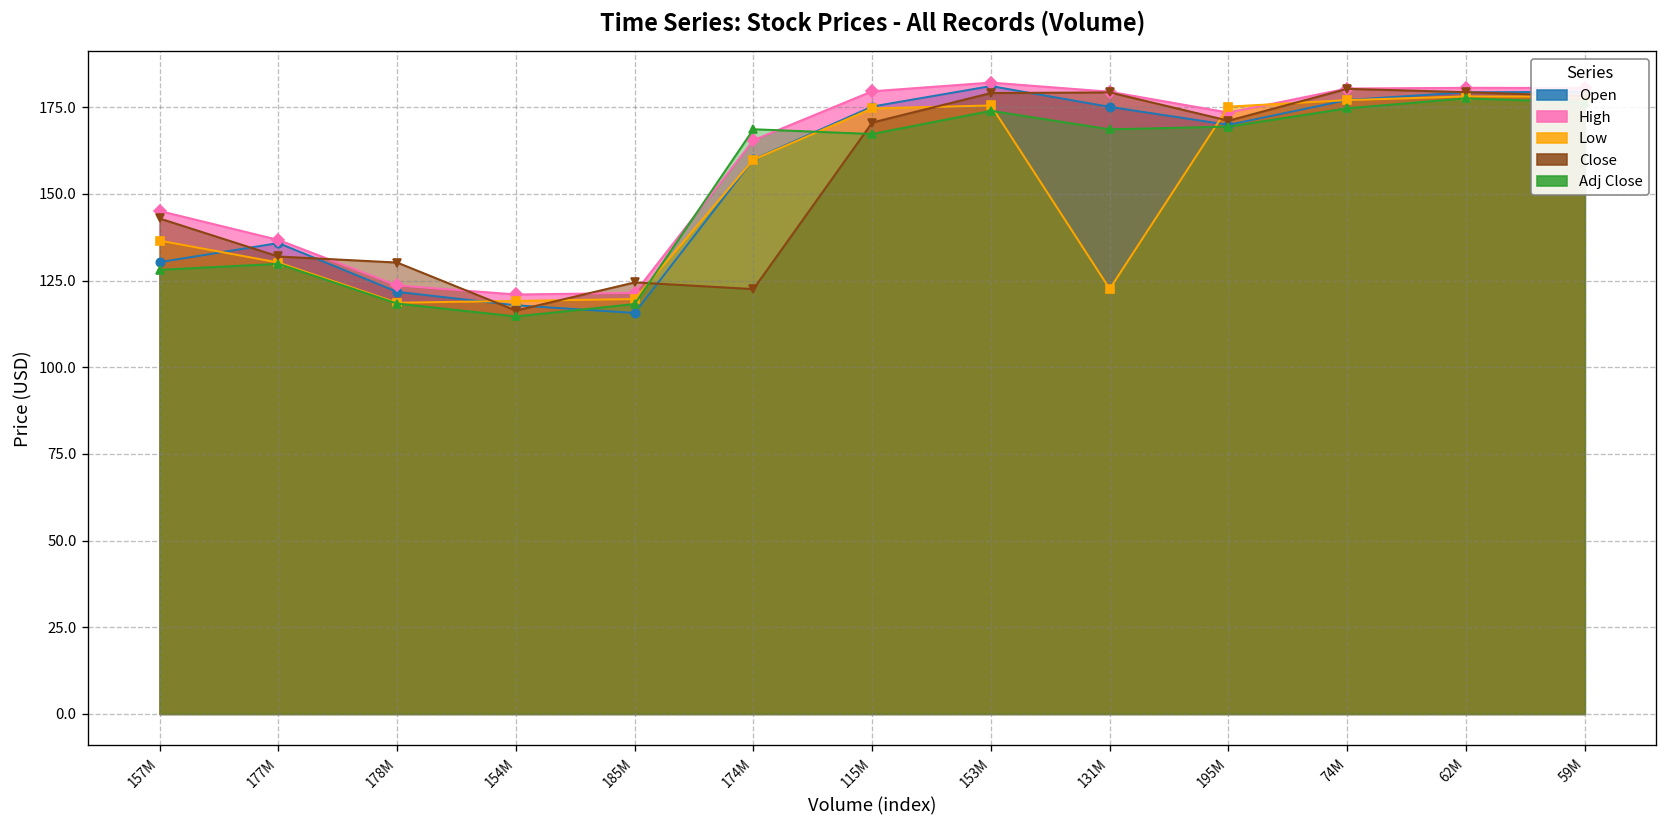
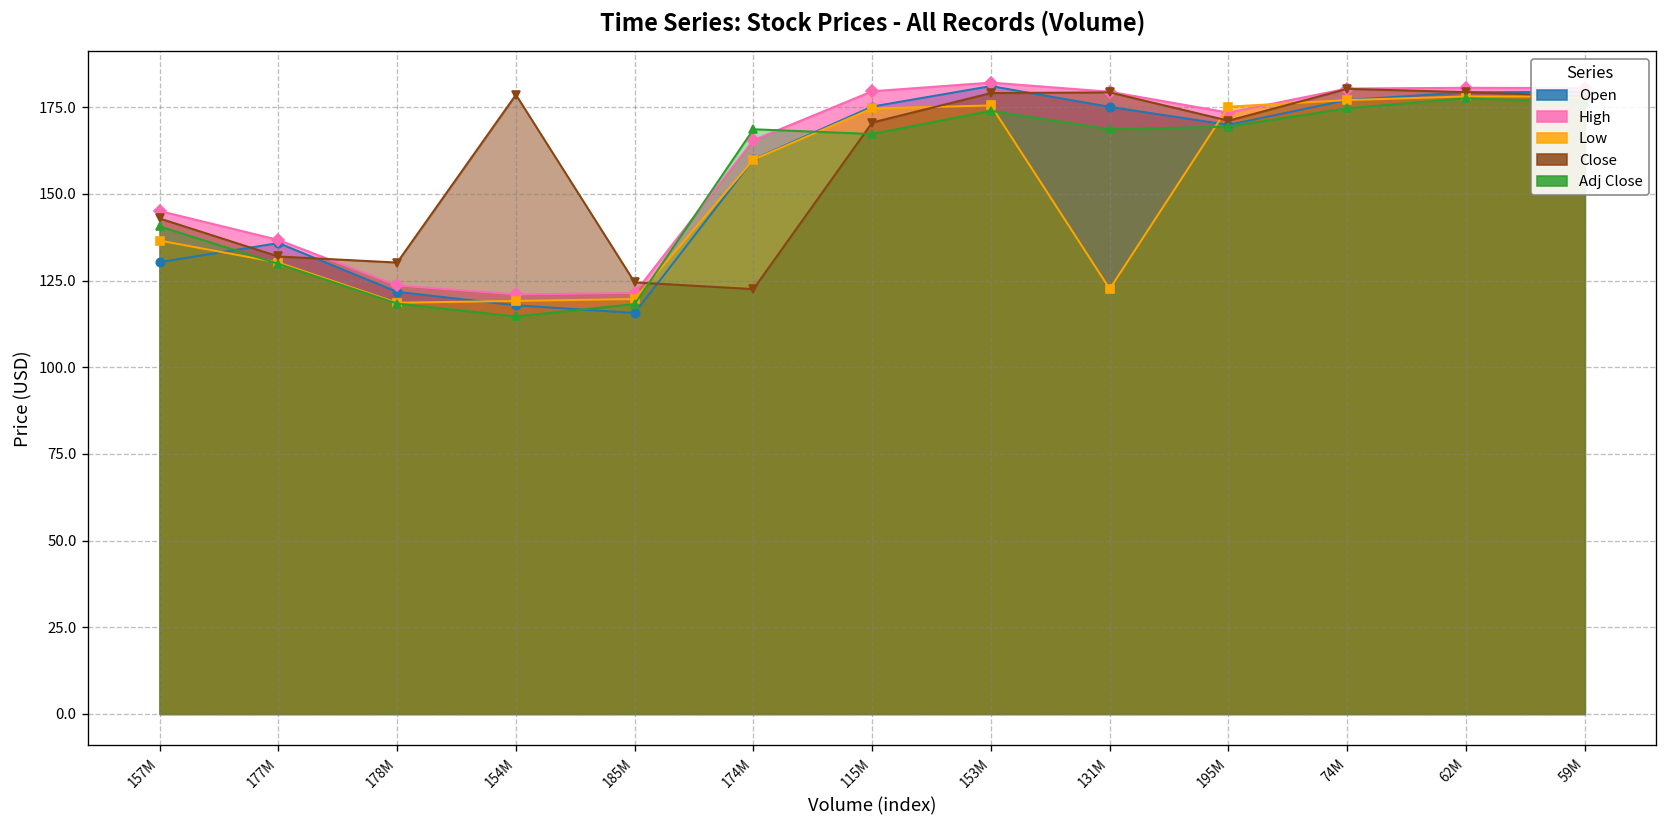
  {
    "Open": {
      "157M": 130,
      "177M": 136,
      "178M": 122,
      "154M": 118,
      "185M": 116,
      "153M": 181,
      "131M": 175
    },
    "High": {
      "157M": 145,
      "177M": 137,
      "178M": 124,
      "154M": 121,
      "185M": 121,
      "174M": 166,
      "115M": 180,
      "153M": 182,
      "195M": 173,
      "62M": 181
    },
    "Low": {
      "157M": 137,
      "154M": 119,
      "185M": 120,
      "153M": 176,
      "131M": 123,
      "195M": 175
    },
    "Close": {
      "157M": 143,
      "177M": 132,
      "178M": 130,
-     "154M": 116,
+     "154M": 179,
      "185M": 124,
      "174M": 123,
      "115M": 171,
      "153M": 179,
      "195M": 171
    },
    "Adj Close": {
-     "157M": 128,
+     "157M": 141,
      "154M": 115,
      "185M": 118,
      "174M": 169,
      "115M": 167,
      "153M": 174,
      "131M": 169,
      "74M": 175
    }
  }
